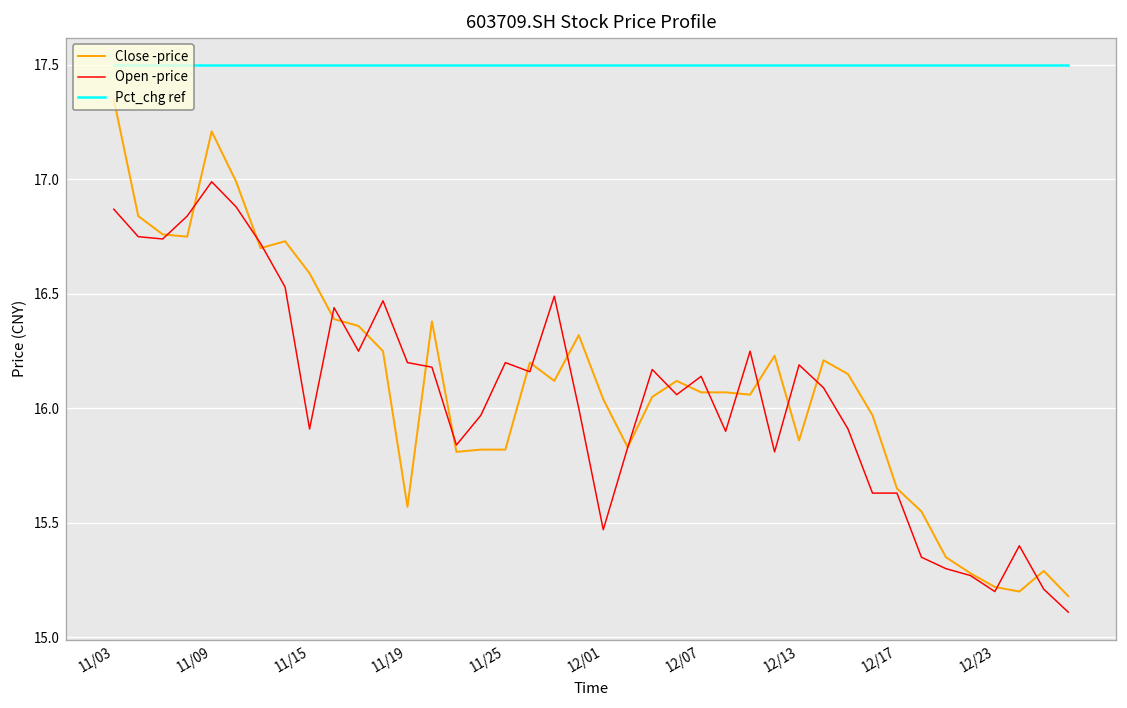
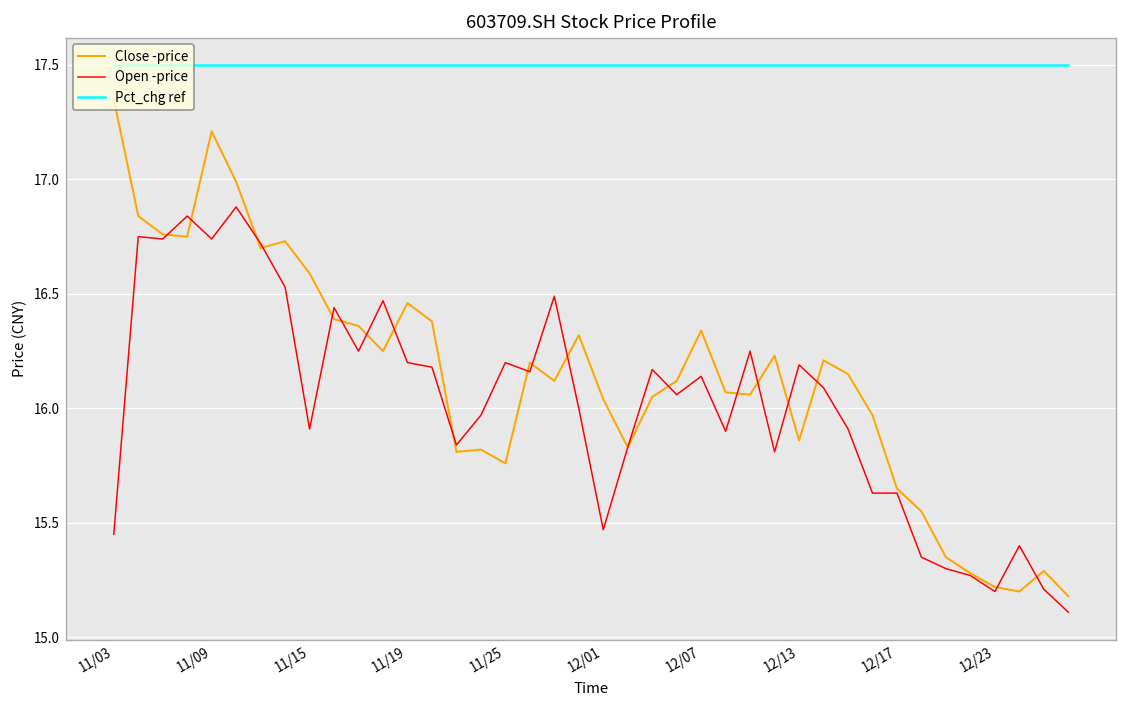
  {
    "Close -price": {
      "11/09": 17.21,
      "11/15": 16.59,
-     "11/19": 15.57,
-     "11/25": 15.82,
+     "11/19": 16.46,
+     "11/25": 15.76,
      "12/01": 16.04,
-     "12/07": 16.07,
+     "12/07": 16.34,
      "12/13": 15.86,
      "12/17": 15.65,
      "12/23": 15.22
    },
    "Open -price": {
-     "11/03": 16.87,
-     "11/09": 16.99,
+     "11/03": 15.45,
+     "11/09": 16.74,
      "11/15": 15.91,
      "11/19": 16.20,
      "11/25": 16.20,
      "12/01": 15.47,
      "12/07": 16.14,
      "12/13": 16.19,
      "12/17": 15.63,
      "12/23": 15.20
    },
    "Pct_chg ref": {
      "11/09": 17.50,
      "11/15": 17.50,
      "11/19": 17.50,
      "11/25": 17.50,
      "12/01": 17.50,
      "12/07": 17.50,
      "12/13": 17.50,
      "12/17": 17.50,
      "12/23": 17.50
    }
  }
